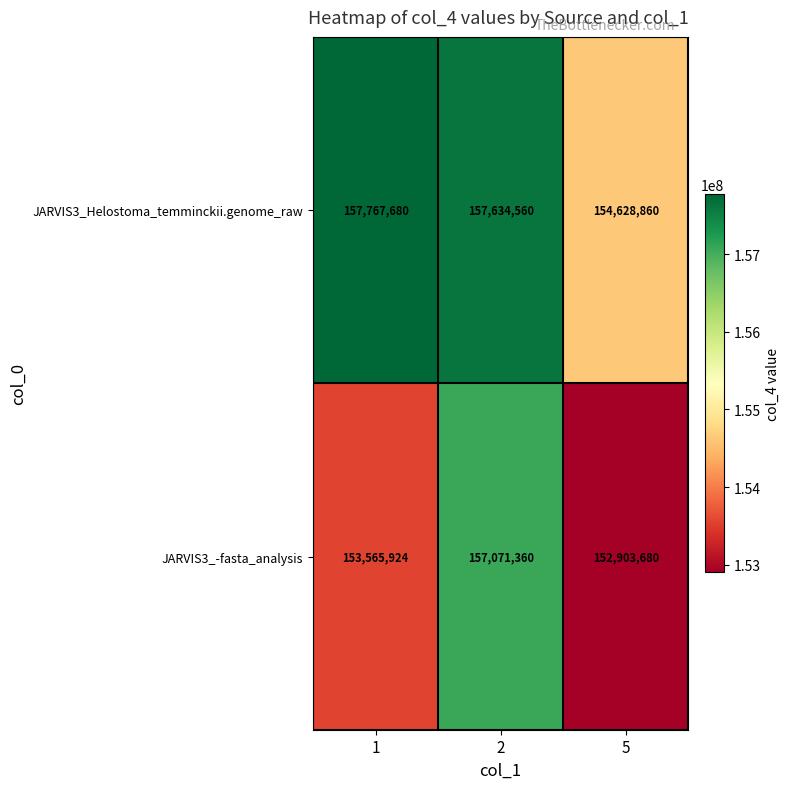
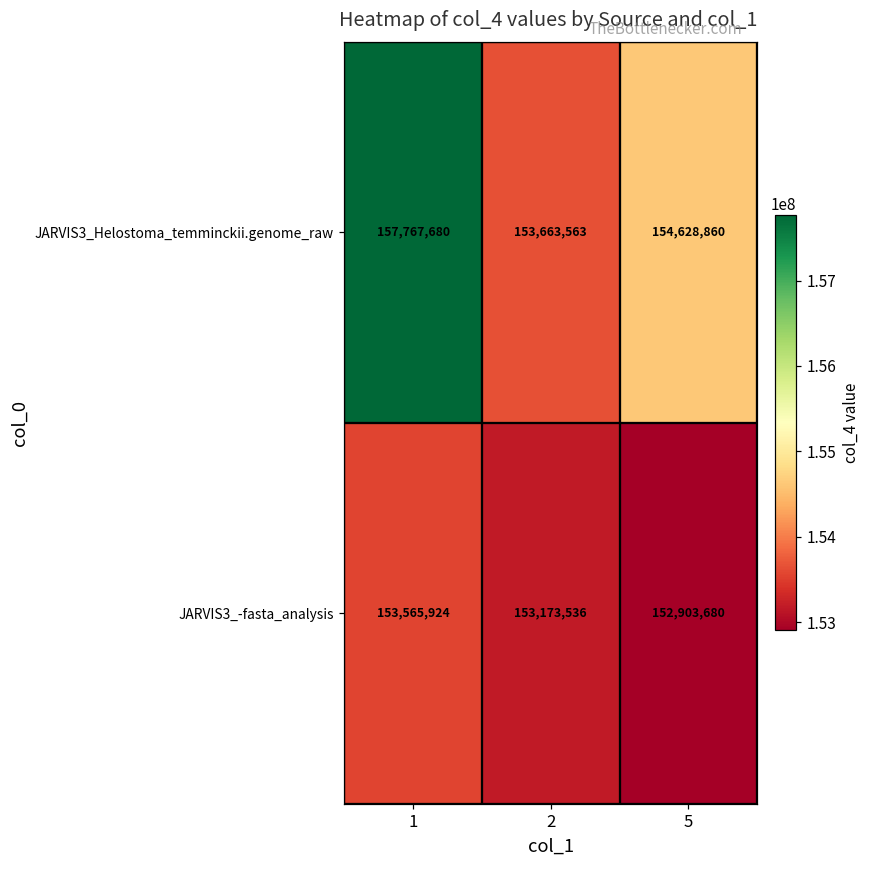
  {
    "JARVIS3_Helostoma_temminckii.genome_raw": {
      "1": "157,767,680",
-     "2": "157,634,560",
+     "2": "153,663,563",
      "5": "154,628,860"
    },
    "JARVIS3_-fasta_analysis": {
      "1": "153,565,924",
-     "2": "157,071,360",
+     "2": "153,173,536",
      "5": "152,903,680"
    }
  }
